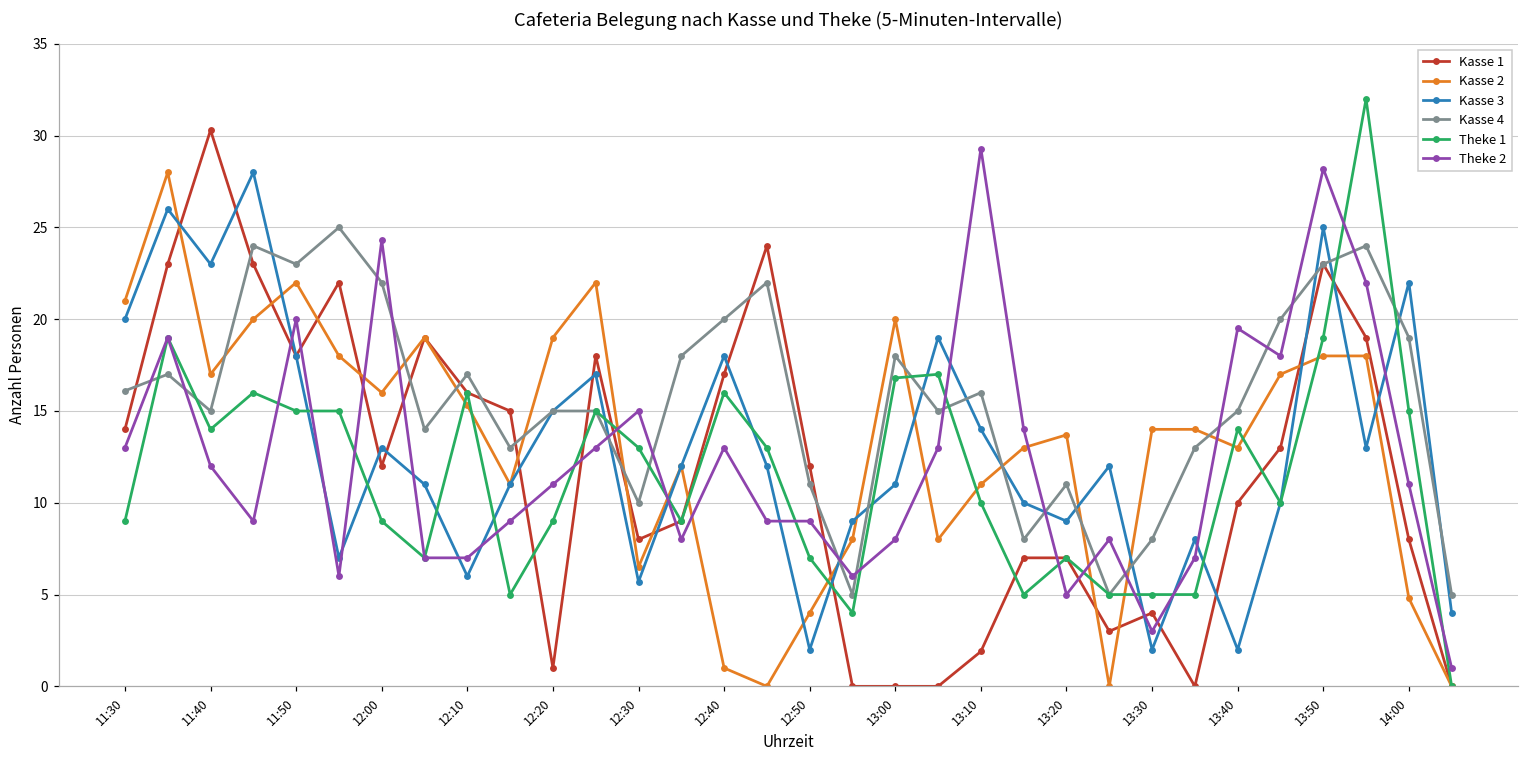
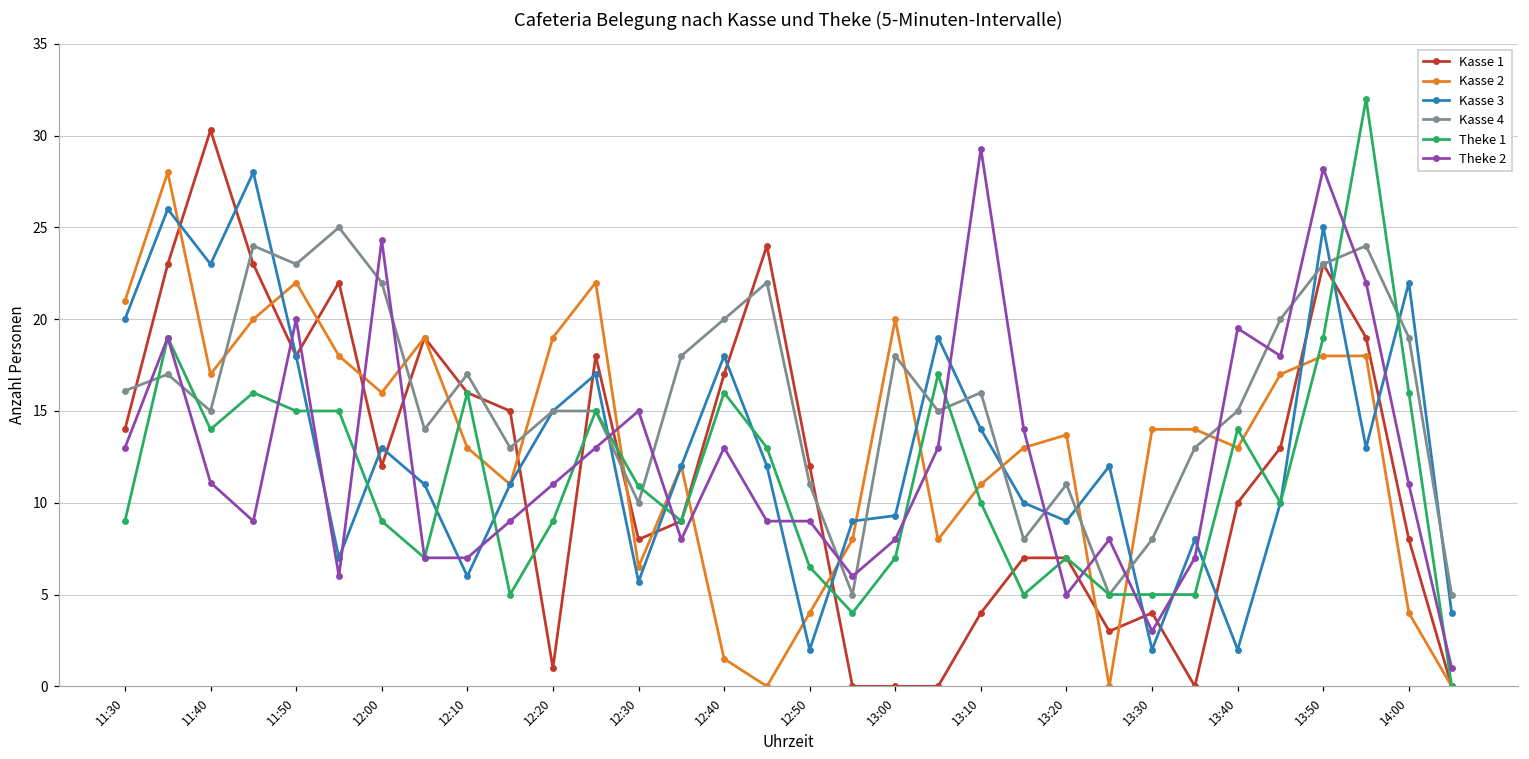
  {
    "Kasse 1": {
      "11:30": 14.0,
      "11:40": 30.3,
      "12:00": 12.0,
      "12:20": 1.0,
      "12:30": 8.0,
      "12:40": 17.0,
      "12:50": 12.0,
      "13:00": 0.0,
-     "13:10": 1.9,
+     "13:10": 4.0,
      "13:30": 4.0,
      "13:40": 10.0,
      "14:00": 8.0
    },
    "Kasse 2": {
      "11:30": 21.0,
      "11:40": 17.0,
      "11:50": 22.0,
      "12:00": 16.0,
-     "12:10": 15.3,
+     "12:10": 13.0,
      "12:20": 19.0,
      "12:30": 6.5,
-     "12:40": 1.0,
+     "12:40": 1.5,
      "12:50": 4.0,
      "13:00": 20.0,
      "13:10": 11.0,
      "13:20": 13.7,
      "13:30": 14.0,
      "13:40": 13.0,
      "13:50": 18.0,
-     "14:00": 4.8
+     "14:00": 4.0
    },
    "Kasse 3": {
      "11:30": 20.0,
      "11:40": 23.0,
      "12:00": 13.0,
      "12:10": 6.0,
      "12:30": 5.7,
      "12:40": 18.0,
      "12:50": 2.0,
-     "13:00": 11.0,
+     "13:00": 9.3,
      "13:10": 14.0,
      "13:20": 9.0,
      "13:30": 2.0,
      "13:40": 2.0,
      "13:50": 25.0,
      "14:00": 22.0
    },
    "Kasse 4": {
      "11:30": 16.1,
      "11:40": 15.0,
      "11:50": 23.0,
      "12:00": 22.0,
      "12:10": 17.0,
      "12:30": 10.0,
      "12:40": 20.0,
      "12:50": 11.0,
      "13:00": 18.0,
      "13:10": 16.0,
      "13:20": 11.0,
      "13:30": 8.0,
      "13:40": 15.0,
      "14:00": 19.0
    },
    "Theke 1": {
      "11:30": 9.0,
      "11:40": 14.0,
      "11:50": 15.0,
      "12:00": 9.0,
      "12:20": 9.0,
-     "12:30": 13.0,
+     "12:30": 10.9,
      "12:40": 16.0,
-     "12:50": 7.0,
-     "13:00": 16.8,
+     "12:50": 6.5,
+     "13:00": 7.0,
      "13:10": 10.0,
      "13:30": 5.0,
      "13:40": 14.0,
      "13:50": 19.0,
-     "14:00": 15
+     "14:00": 16
    },
    "Theke 2": {
      "11:30": 13.0,
-     "11:40": 12.0,
+     "11:40": 11.1,
      "11:50": 20.0,
      "12:00": 24.3,
      "12:10": 7.0,
      "12:20": 11.0,
      "12:30": 15.0,
      "12:40": 13.0,
      "12:50": 9.0,
      "13:00": 8.0,
      "13:10": 29.3,
      "13:20": 5.0,
      "13:30": 3.0,
      "13:40": 19.5,
      "13:50": 28.2,
      "14:00": 11.0
    }
  }
